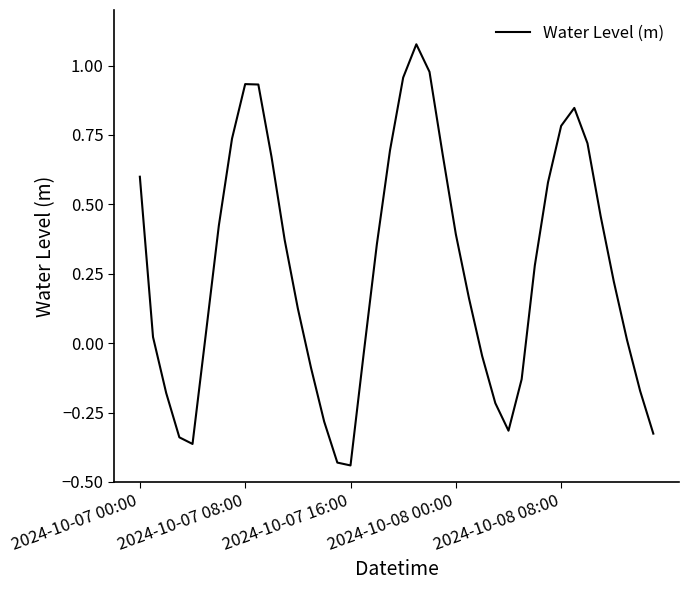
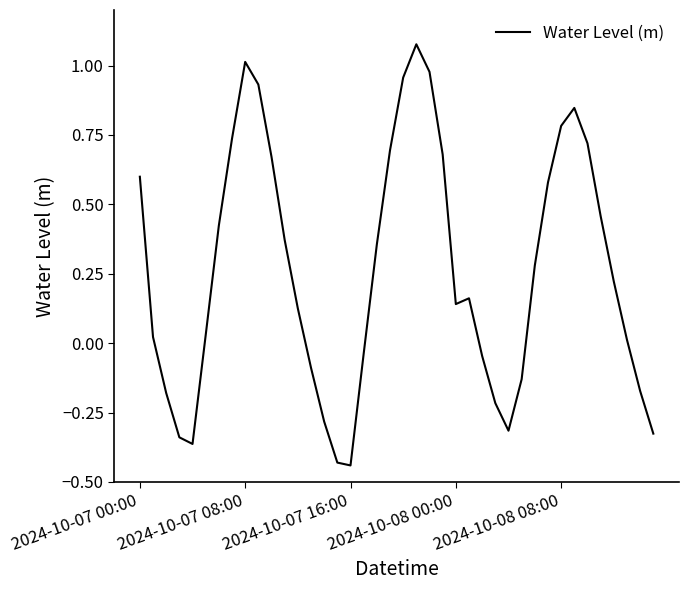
  {
    "2024-10-07 00:00": 0.60,
-   "2024-10-07 08:00": 0.93,
+   "2024-10-07 08:00": 1.01,
    "2024-10-07 16:00": -0.44,
-   "2024-10-08 00:00": 0.39,
+   "2024-10-08 00:00": 0.14,
    "2024-10-08 08:00": 0.78
  }
